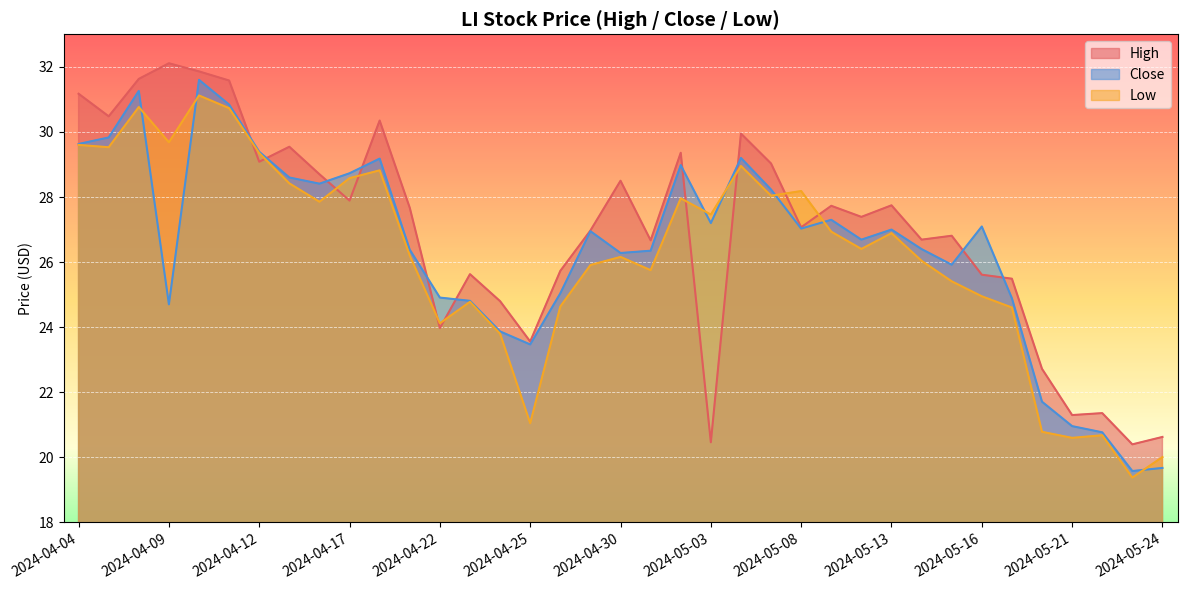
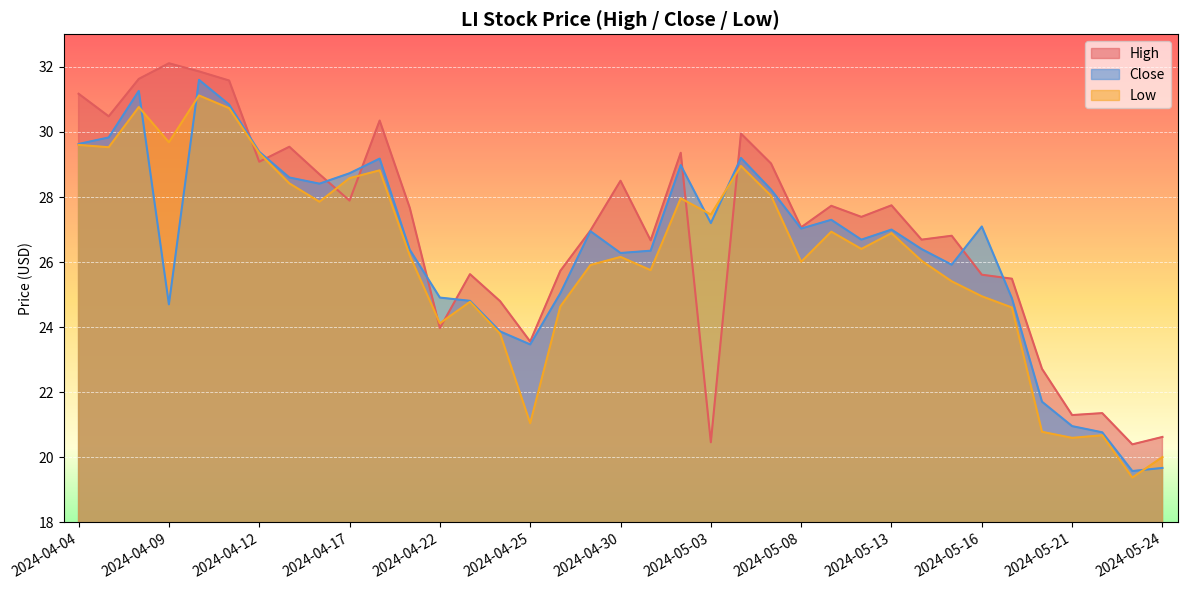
  {
    "High": {
      "2024-04-04": 31.2,
      "2024-04-09": 32.1,
      "2024-04-12": 29.1,
      "2024-04-17": 27.9,
      "2024-04-22": 24.0,
      "2024-04-25": 23.6,
      "2024-04-30": 28.5,
      "2024-05-03": 20.5,
      "2024-05-13": 27.7,
      "2024-05-16": 25.6,
      "2024-05-21": 21.3,
      "2024-05-24": 20.6
    },
    "Close": {
      "2024-04-09": 24.7,
      "2024-04-17": 28.7,
      "2024-04-22": 24.9,
      "2024-04-25": 23.5,
      "2024-04-30": 26.3,
      "2024-05-03": 27.2,
      "2024-05-13": 27.0,
      "2024-05-16": 27.1,
      "2024-05-21": 21.0,
      "2024-05-24": 19.7
    },
    "Low": {
      "2024-04-09": 29.7,
      "2024-04-17": 28.6,
      "2024-04-22": 24.1,
      "2024-04-25": 21.0,
      "2024-04-30": 26.2,
      "2024-05-03": 27.5,
-     "2024-05-08": 28.2,
+     "2024-05-08": 26.0,
      "2024-05-13": 26.9,
      "2024-05-16": 25.0,
      "2024-05-21": 20.6,
      "2024-05-24": 20.0
    }
  }
